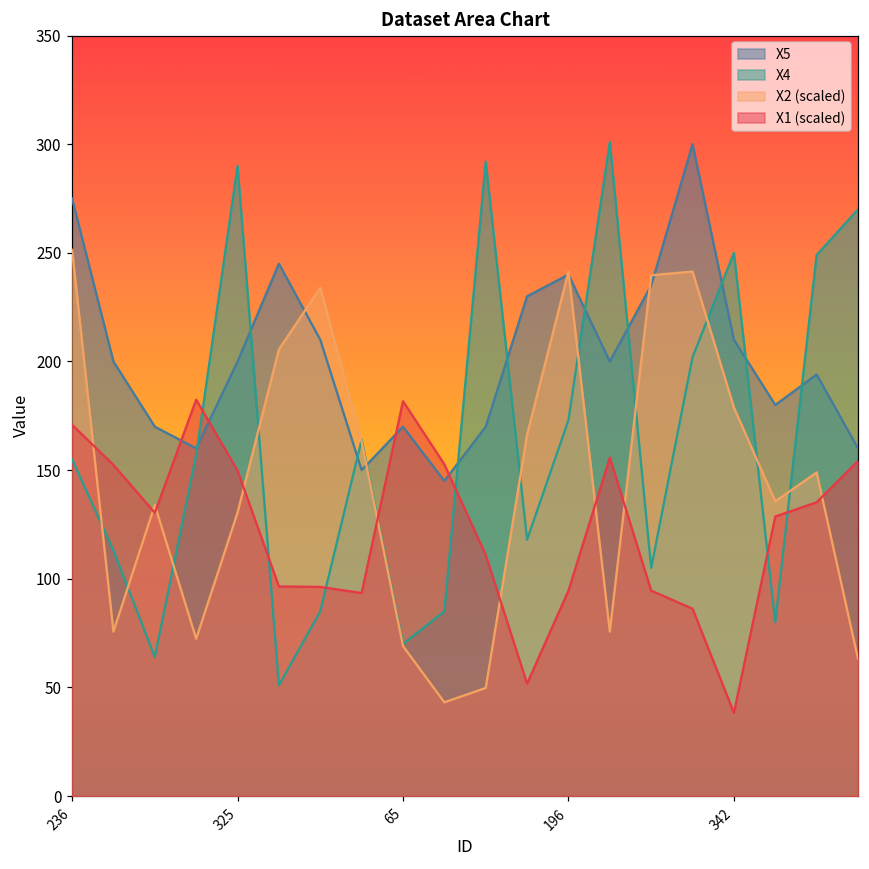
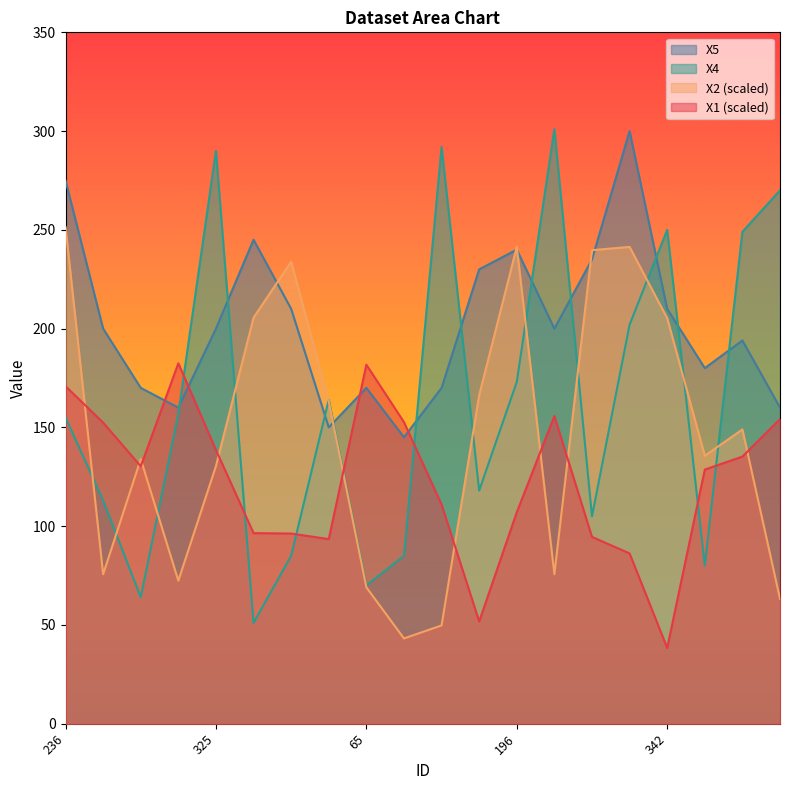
  {
    "X2 (scaled)": {
      "236": 251,
      "325": 130,
      "196": 241,
-     "342": 179
+     "342": 205
    },
    "X1 (scaled)": {
      "236": 171,
-     "325": 150,
+     "325": 139,
      "65": 182,
-     "196": 95,
+     "196": 107,
      "342": 38
    }
  }
